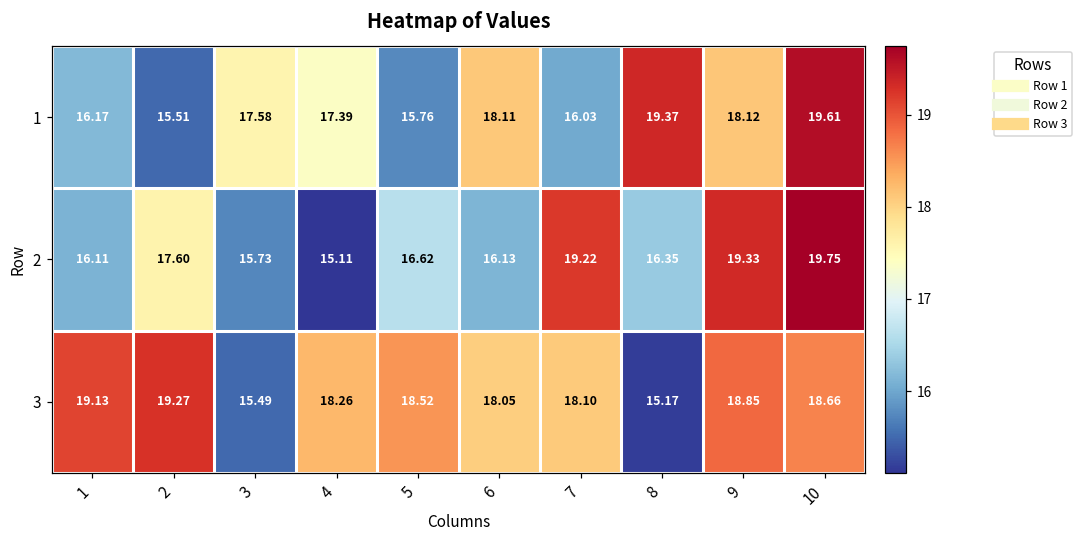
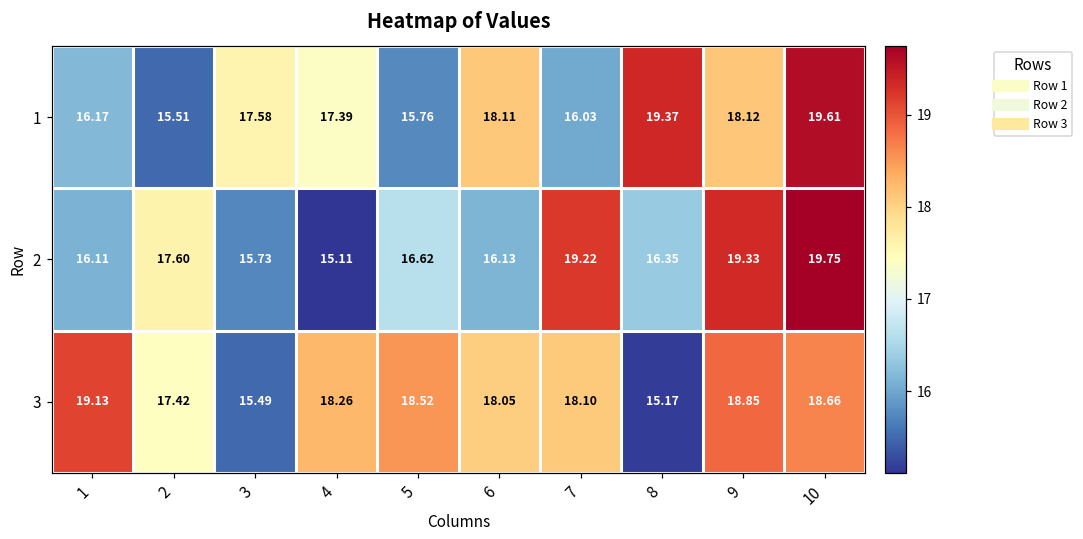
  {
    "1": {
      "1": 16.17,
      "2": 15.51,
      "3": 17.58,
      "4": 17.39,
      "5": 15.76,
      "6": 18.11,
      "7": 16.03,
      "8": 19.37,
      "9": 18.12,
      "10": 19.61
    },
    "2": {
      "1": 16.11,
      "2": 17.60,
      "3": 15.73,
      "4": 15.11,
      "5": 16.62,
      "6": 16.13,
      "7": 19.22,
      "8": 16.35,
      "9": 19.33,
      "10": 19.75
    },
    "3": {
      "1": 19.13,
-     "2": 19.27,
+     "2": 17.42,
      "3": 15.49,
      "4": 18.26,
      "5": 18.52,
      "6": 18.05,
      "7": 18.10,
      "8": 15.17,
      "9": 18.85,
      "10": 18.66
    }
  }
